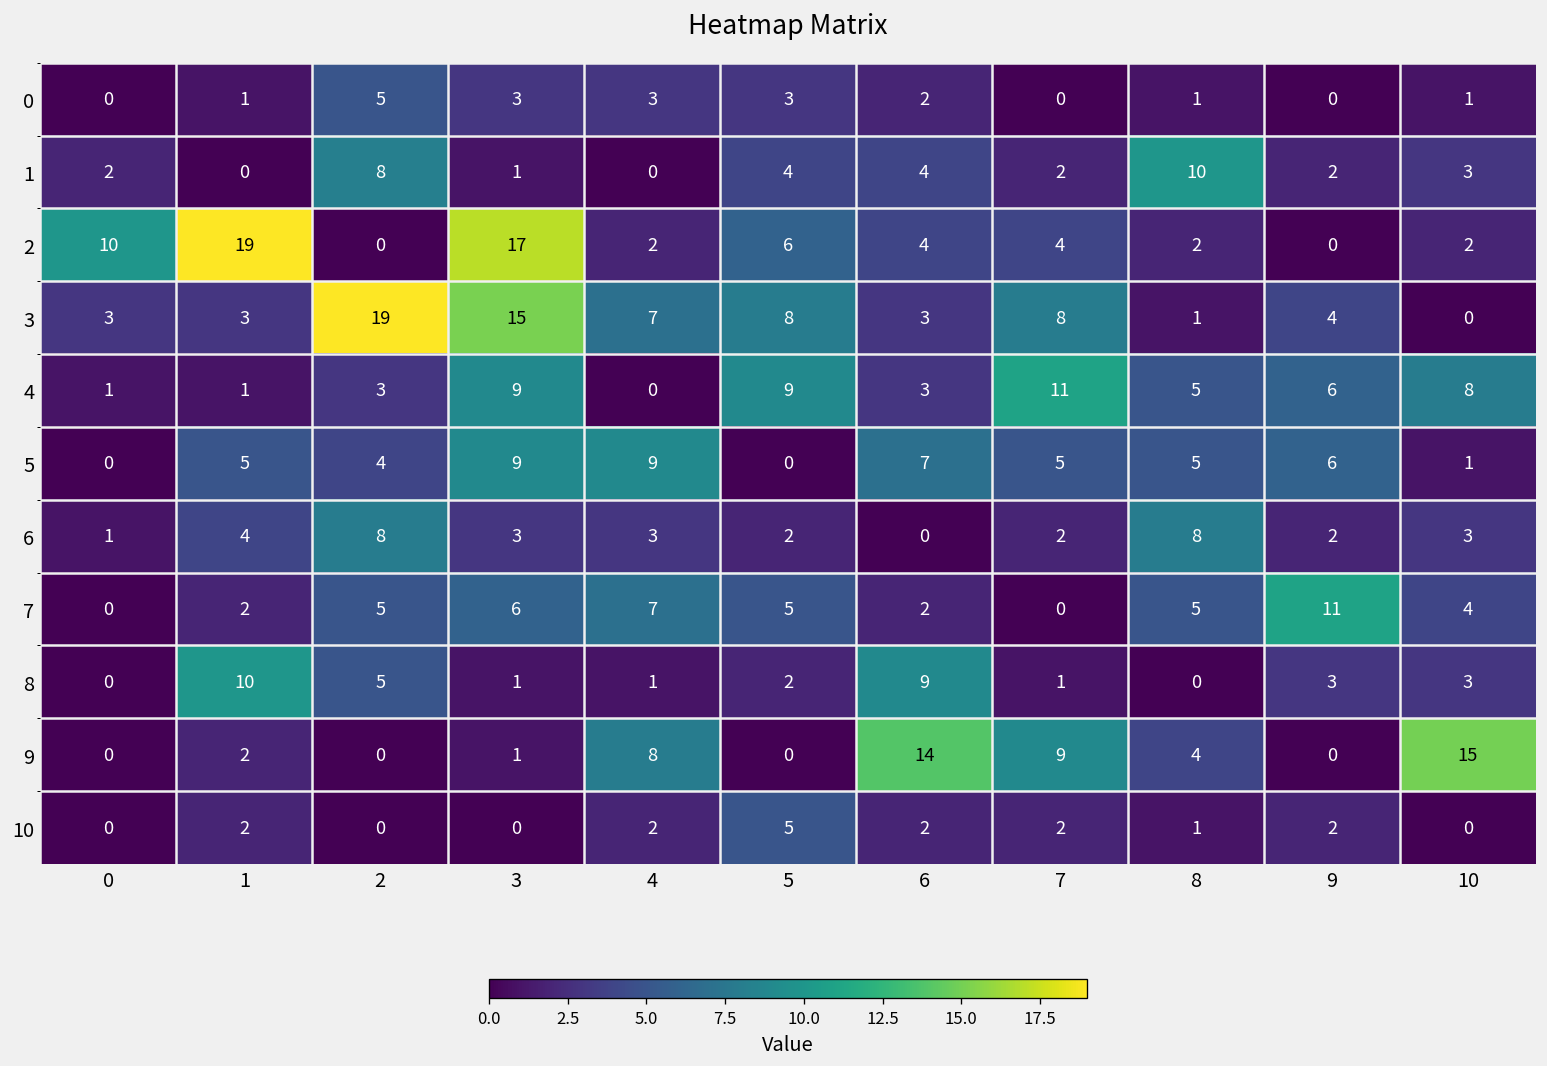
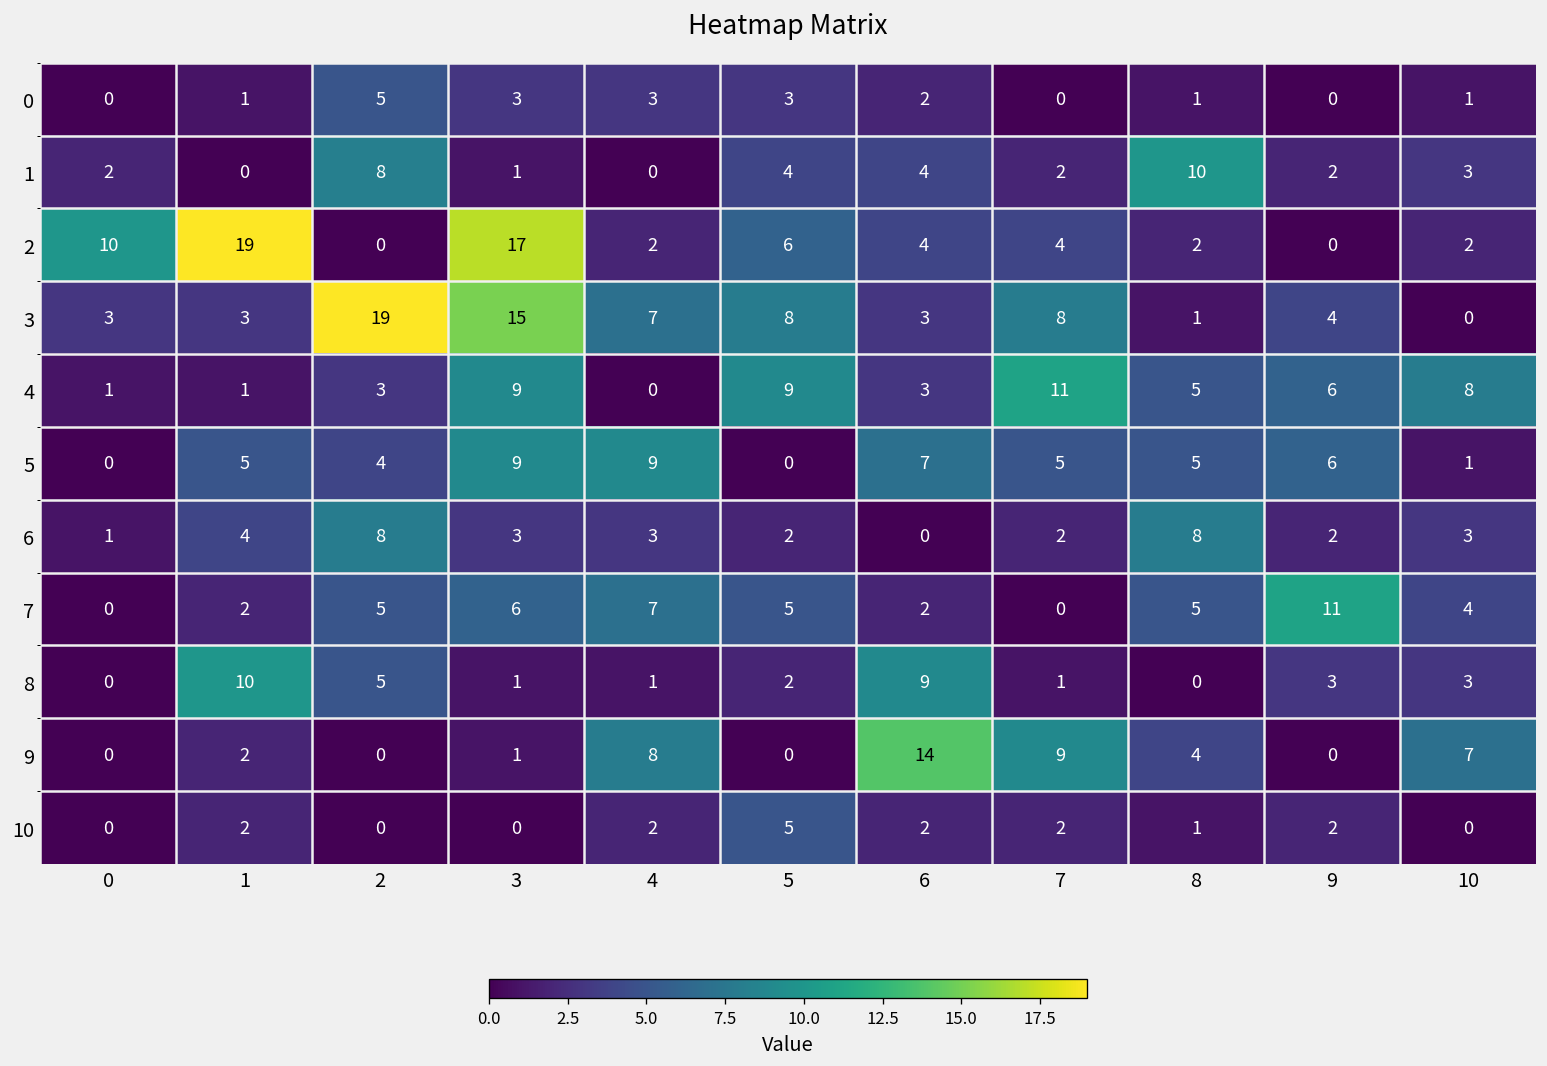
  {
    "0": {
      "0": 0,
      "1": 1,
      "2": 5,
      "3": 3,
      "4": 3,
      "5": 3,
      "6": 2,
      "7": 0,
      "8": 1,
      "9": 0,
      "10": 1
    },
    "1": {
      "0": 2,
      "1": 0,
      "2": 8,
      "3": 1,
      "4": 0,
      "5": 4,
      "6": 4,
      "7": 2,
      "8": 10,
      "9": 2,
      "10": 3
    },
    "2": {
      "0": 10,
      "1": 19,
      "2": 0,
      "3": 17,
      "4": 2,
      "5": 6,
      "6": 4,
      "7": 4,
      "8": 2,
      "9": 0,
      "10": 2
    },
    "3": {
      "0": 3,
      "1": 3,
      "2": 19,
      "3": 15,
      "4": 7,
      "5": 8,
      "6": 3,
      "7": 8,
      "8": 1,
      "9": 4,
      "10": 0
    },
    "4": {
      "0": 1,
      "1": 1,
      "2": 3,
      "3": 9,
      "4": 0,
      "5": 9,
      "6": 3,
      "7": 11,
      "8": 5,
      "9": 6,
      "10": 8
    },
    "5": {
      "0": 0,
      "1": 5,
      "2": 4,
      "3": 9,
      "4": 9,
      "5": 0,
      "6": 7,
      "7": 5,
      "8": 5,
      "9": 6,
      "10": 1
    },
    "6": {
      "0": 1,
      "1": 4,
      "2": 8,
      "3": 3,
      "4": 3,
      "5": 2,
      "6": 0,
      "7": 2,
      "8": 8,
      "9": 2,
      "10": 3
    },
    "7": {
      "0": 0,
      "1": 2,
      "2": 5,
      "3": 6,
      "4": 7,
      "5": 5,
      "6": 2,
      "7": 0,
      "8": 5,
      "9": 11,
      "10": 4
    },
    "8": {
      "0": 0,
      "1": 10,
      "2": 5,
      "3": 1,
      "4": 1,
      "5": 2,
      "6": 9,
      "7": 1,
      "8": 0,
      "9": 3,
      "10": 3
    },
    "9": {
      "0": 0,
      "1": 2,
      "2": 0,
      "3": 1,
      "4": 8,
      "5": 0,
      "6": 14,
      "7": 9,
      "8": 4,
      "9": 0,
-     "10": 15
+     "10": 7
    },
    "10": {
      "0": 0,
      "1": 2,
      "2": 0,
      "3": 0,
      "4": 2,
      "5": 5,
      "6": 2,
      "7": 2,
      "8": 1,
      "9": 2,
      "10": 0
    }
  }
